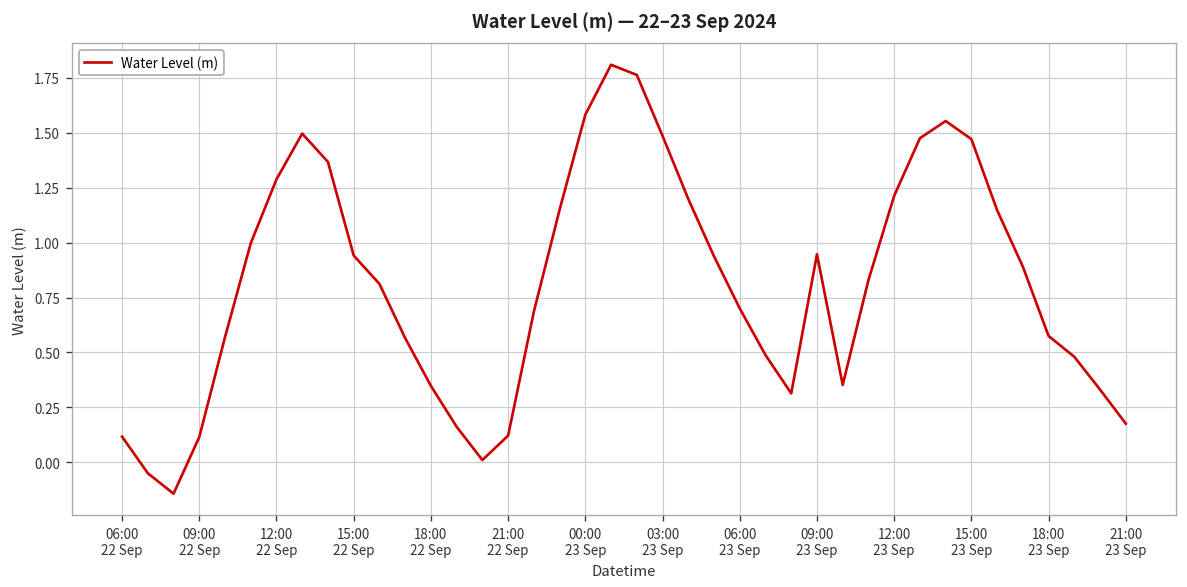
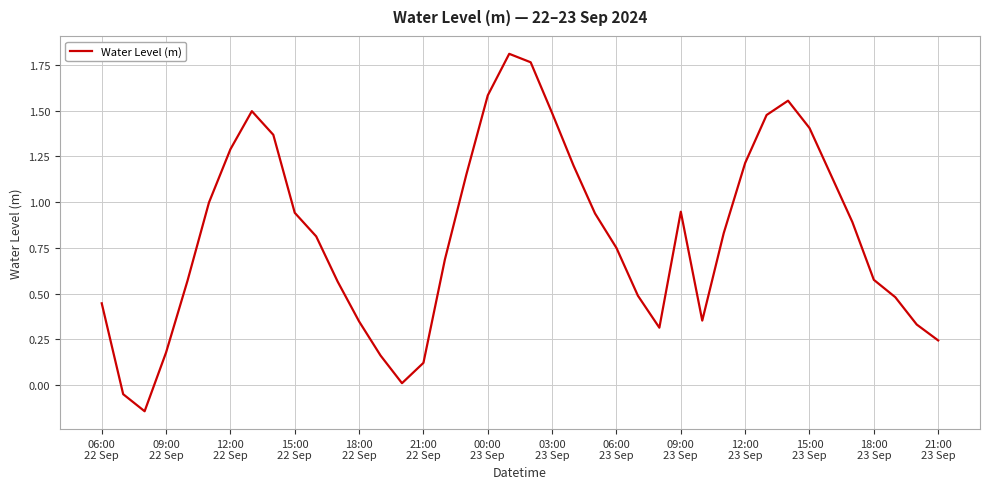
  {
-   "06:00 22 Sep": 0.12,
-   "09:00 22 Sep": 0.11,
+   "06:00 22 Sep": 0.45,
+   "09:00 22 Sep": 0.18,
    "12:00 22 Sep": 1.29,
    "15:00 22 Sep": 0.94,
    "18:00 22 Sep": 0.35,
    "21:00 22 Sep": 0.12,
    "00:00 23 Sep": 1.58,
    "03:00 23 Sep": 1.49,
-   "06:00 23 Sep": 0.70,
+   "06:00 23 Sep": 0.75,
    "09:00 23 Sep": 0.95,
    "12:00 23 Sep": 1.21,
-   "15:00 23 Sep": 1.47,
+   "15:00 23 Sep": 1.40,
    "18:00 23 Sep": 0.57,
-   "21:00 23 Sep": 0.18
+   "21:00 23 Sep": 0.24
  }
